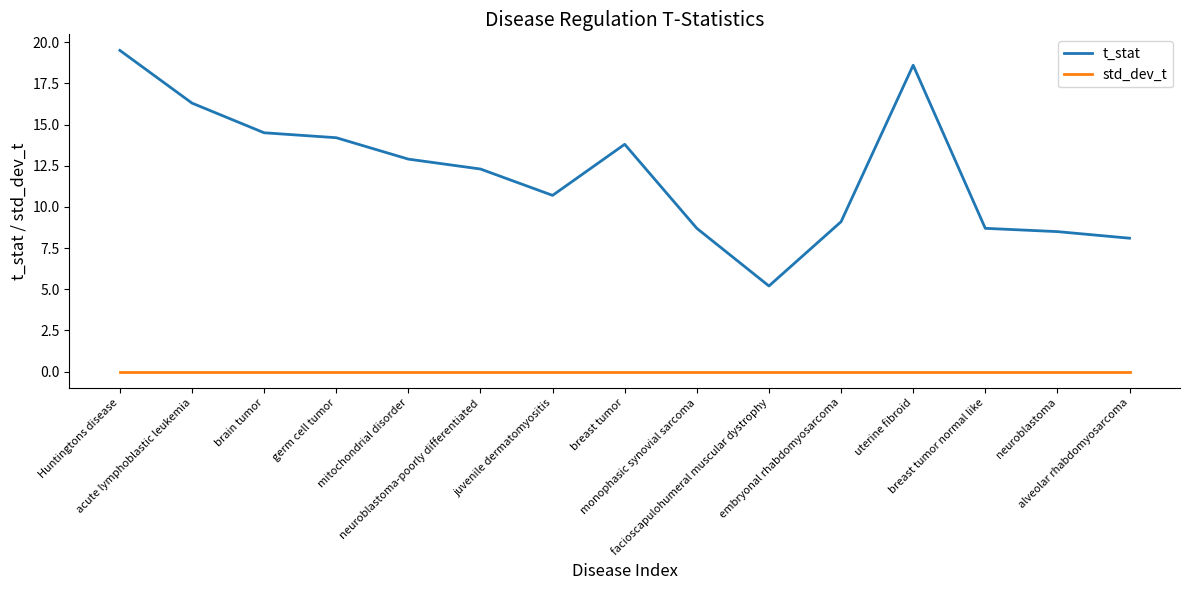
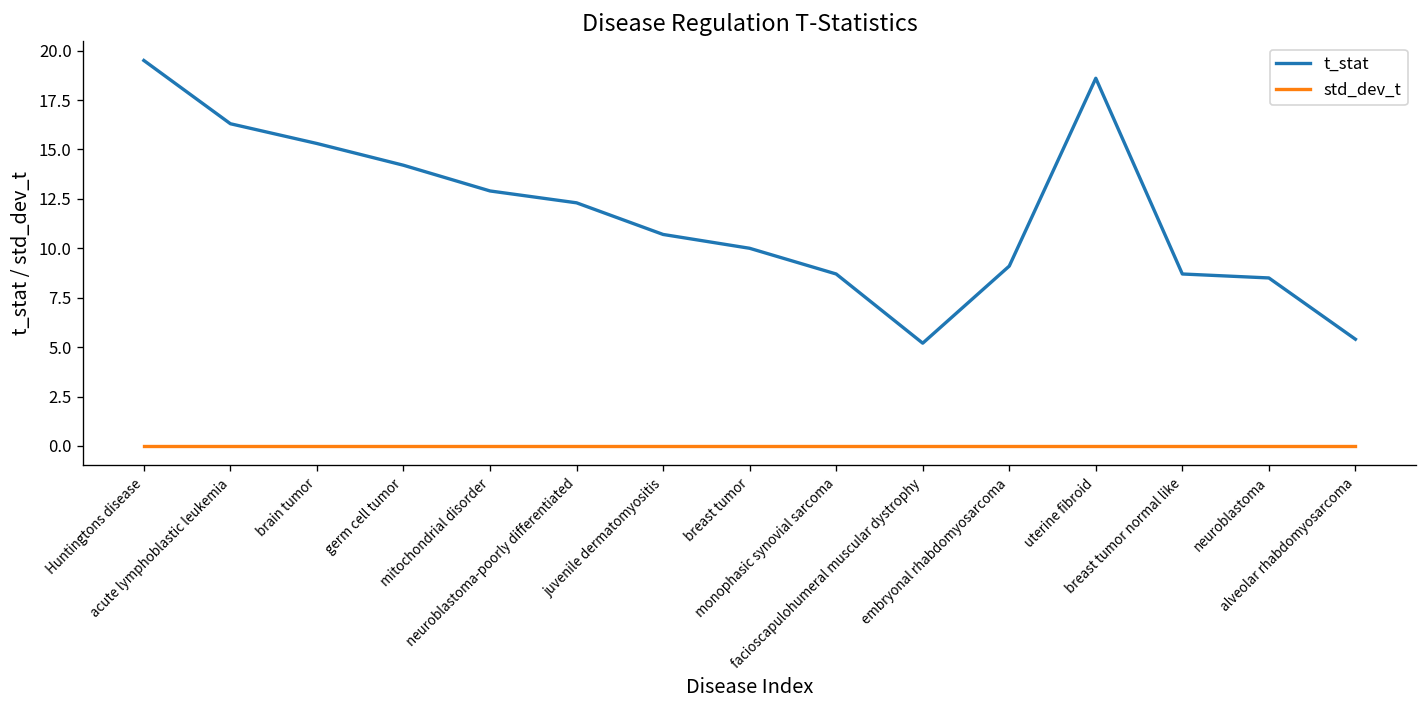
  {
    "t_stat": {
      "Huntingtons disease": 19.5,
      "acute lymphoblastic leukemia": 16.3,
-     "brain tumor": 14.5,
+     "brain tumor": 15.3,
      "germ cell tumor": 14.2,
      "mitochondrial disorder": 12.9,
      "neuroblastoma-poorly differentiated": 12.3,
      "juvenile dermatomyositis": 10.7,
-     "breast tumor": 13.8,
+     "breast tumor": 10.0,
      "monophasic synovial sarcoma": 8.7,
      "facioscapulohumeral muscular dystrophy": 5.2,
      "embryonal rhabdomyosarcoma": 9.1,
      "uterine fibroid": 18.6,
      "breast tumor normal like": 8.7,
      "neuroblastoma": 8.5,
-     "alveolar rhabdomyosarcoma": 8.1
+     "alveolar rhabdomyosarcoma": 5.4
    },
    "std_dev_t": {
      "Huntingtons disease": 0.0,
      "acute lymphoblastic leukemia": 0.0,
      "brain tumor": 0.0,
      "germ cell tumor": 0.0,
      "mitochondrial disorder": 0.0,
      "neuroblastoma-poorly differentiated": 0.0,
      "juvenile dermatomyositis": 0.0,
      "breast tumor": 0.0,
      "monophasic synovial sarcoma": 0.0,
      "facioscapulohumeral muscular dystrophy": 0.0,
      "embryonal rhabdomyosarcoma": 0.0,
      "uterine fibroid": 0.0,
      "breast tumor normal like": 0.0,
      "neuroblastoma": 0.0,
      "alveolar rhabdomyosarcoma": 0.0
    }
  }
